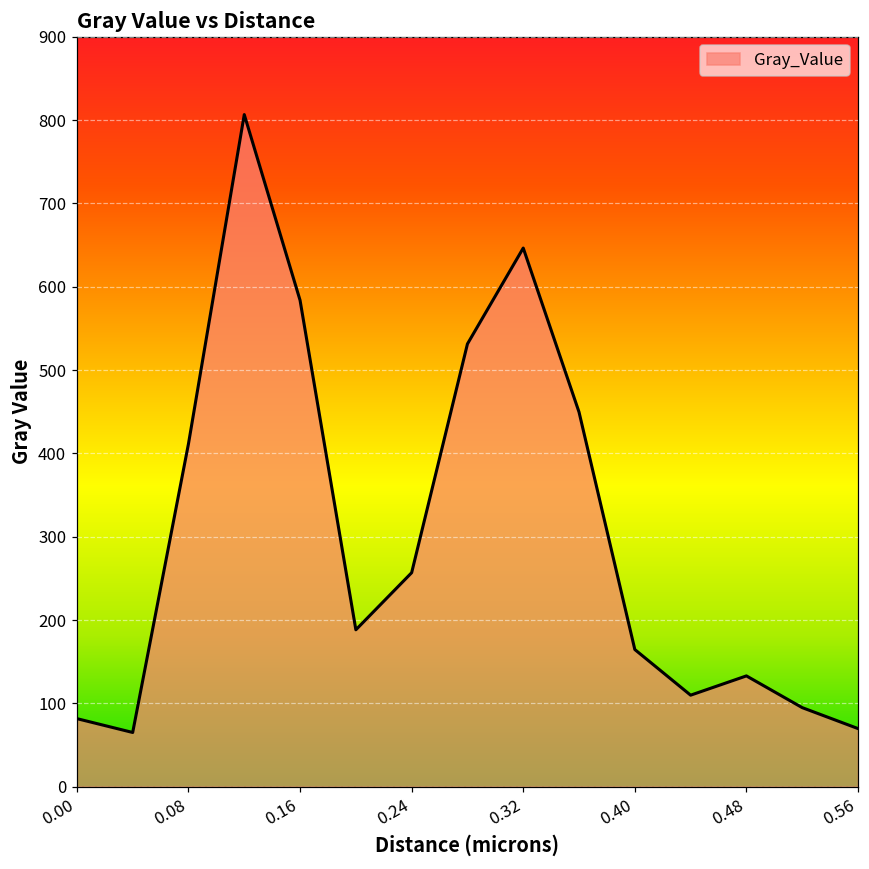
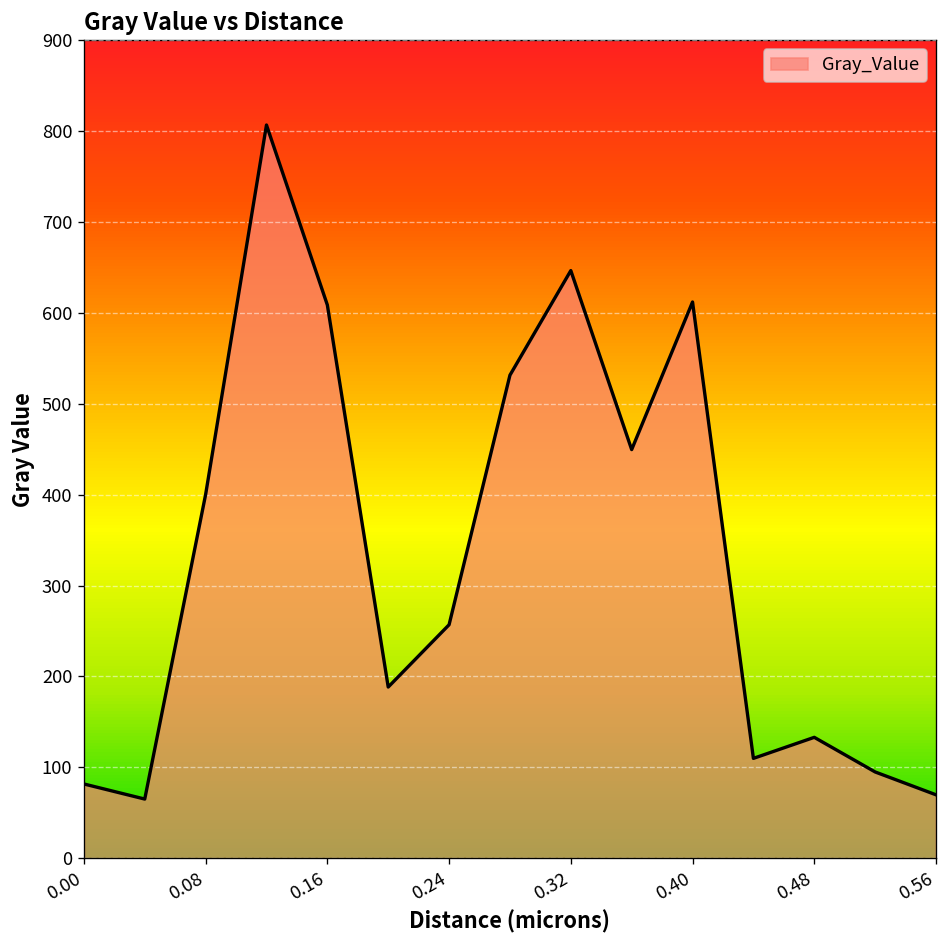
  {
    "0.00": 80,
-   "0.08": 410,
-   "0.16": 580,
+   "0.08": 400,
+   "0.16": 610,
    "0.24": 260,
    "0.32": 650,
-   "0.40": 160,
+   "0.40": 610,
    "0.48": 130,
    "0.56": 70
  }
